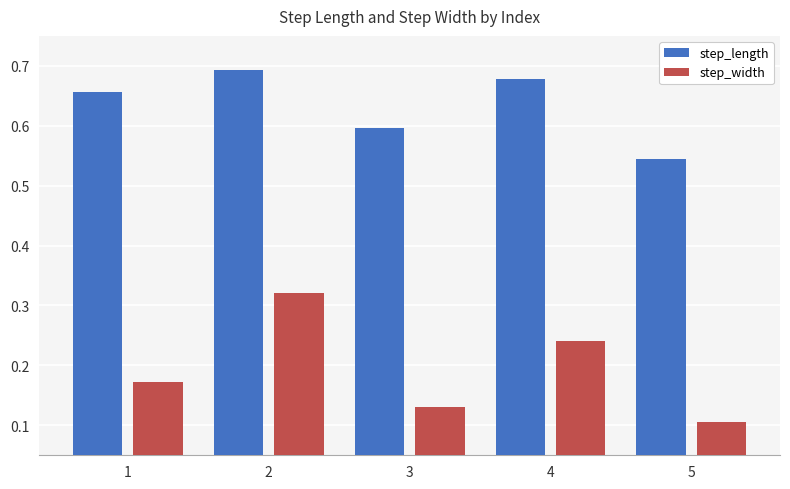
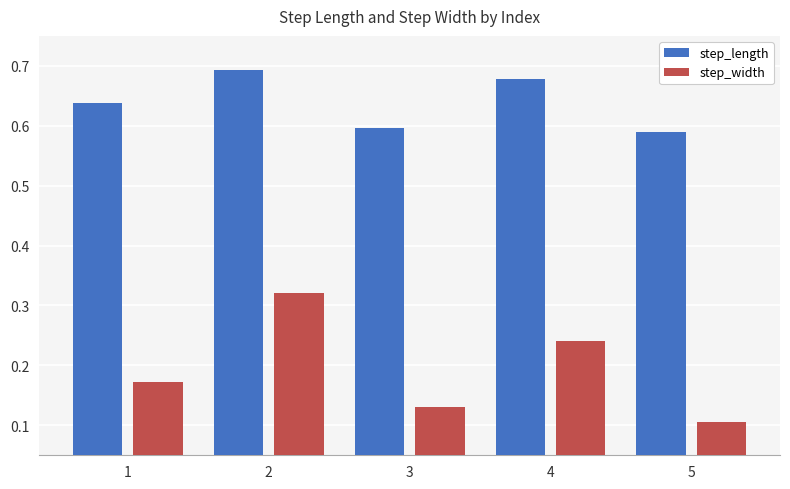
  {
    "step_length": {
-     "1": 0.66,
+     "1": 0.64,
      "2": 0.69,
      "3": 0.60,
      "4": 0.68,
-     "5": 0.54
+     "5": 0.59
    },
    "step_width": {
      "1": 0.17,
      "2": 0.32,
      "3": 0.13,
      "4": 0.24,
      "5": 0.11
    }
  }
